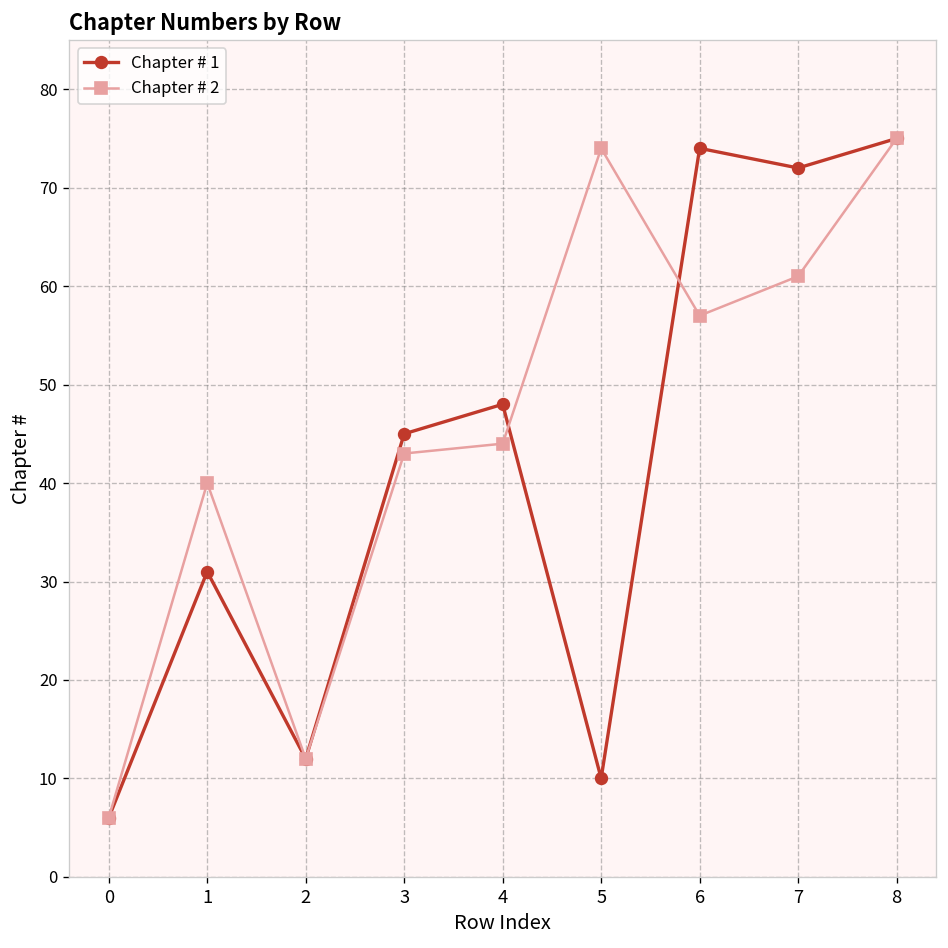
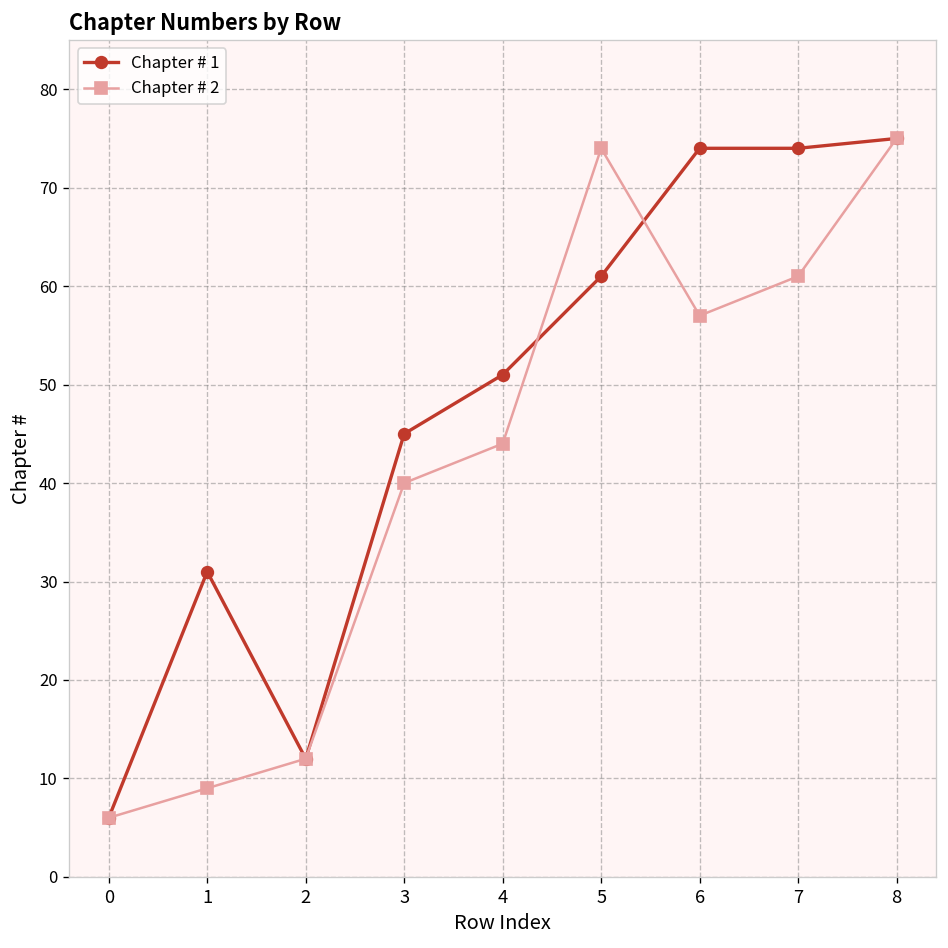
  {
    "Chapter # 1": {
      "1": 31,
      "3": 45,
-     "4": 48,
-     "5": 10,
+     "4": 51,
+     "5": 61,
      "6": 74,
-     "7": 72
+     "7": 74
    },
    "Chapter # 2": {
-     "1": 40,
-     "3": 43,
+     "1": 9,
+     "3": 40,
      "4": 44,
      "5": 74,
      "6": 57,
      "7": 61
    }
  }
